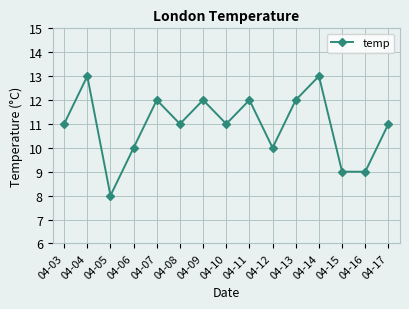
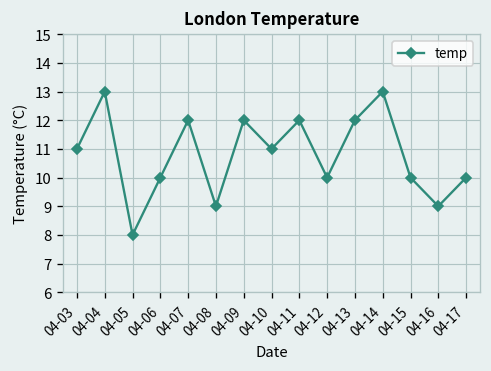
  {
    "04-03": 11,
    "04-04": 13,
    "04-05": 8,
    "04-06": 10,
    "04-07": 12,
-   "04-08": 11,
+   "04-08": 9,
    "04-09": 12,
    "04-10": 11,
    "04-11": 12,
    "04-12": 10,
    "04-13": 12,
    "04-14": 13,
-   "04-15": 9,
+   "04-15": 10,
    "04-16": 9,
-   "04-17": 11
+   "04-17": 10
  }
